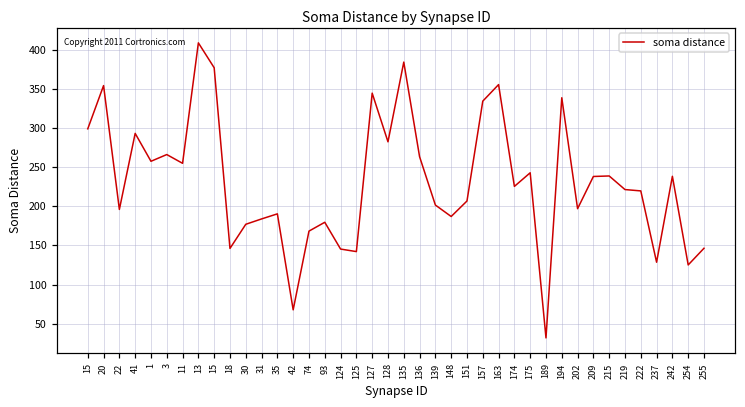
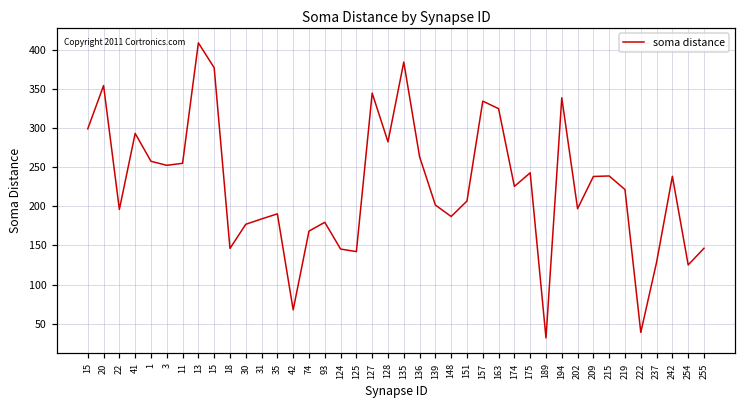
  {
    "20": 350,
    "22": 200,
    "41": 290,
    "1": 260,
-   "3": 270,
+   "3": 250,
    "11": 260,
    "18": 150,
    "30": 180,
    "31": 180,
    "35": 190,
    "42": 70,
    "74": 170,
    "93": 180,
    "124": 150,
    "125": 140,
    "127": 340,
    "128": 280,
    "135": 380,
    "136": 260,
    "139": 200,
    "148": 190,
    "151": 210,
    "157": 330,
-   "163": 360,
+   "163": 330,
    "174": 230,
    "175": 240,
    "189": 30,
    "194": 340,
    "202": 200,
    "209": 240,
    "215": 240,
    "219": 220,
-   "222": 220,
+   "222": 40,
    "237": 130,
    "242": 240,
    "254": 130,
    "255": 150
  }
